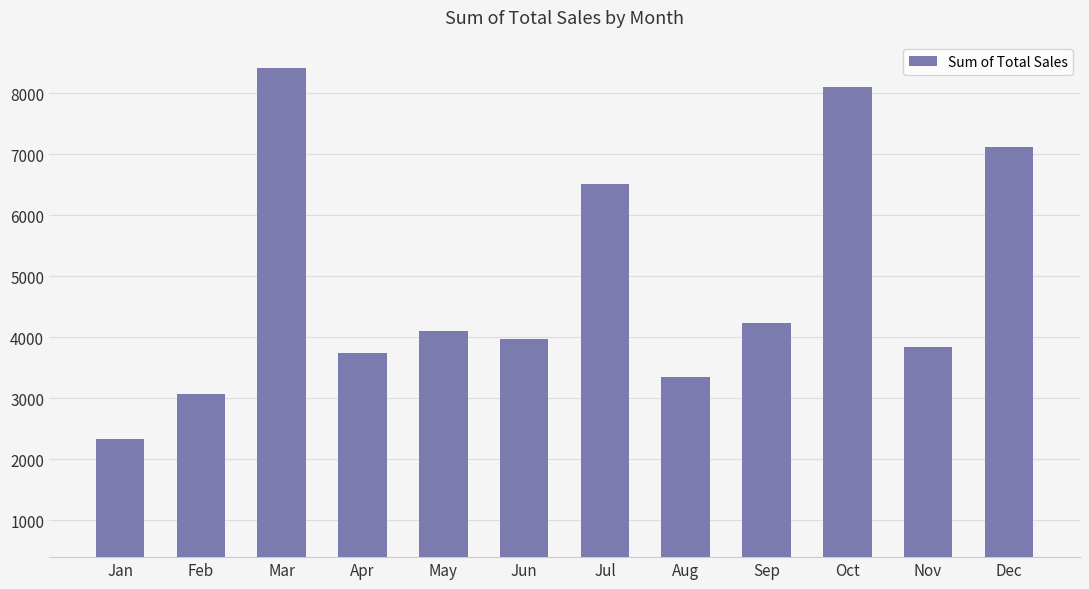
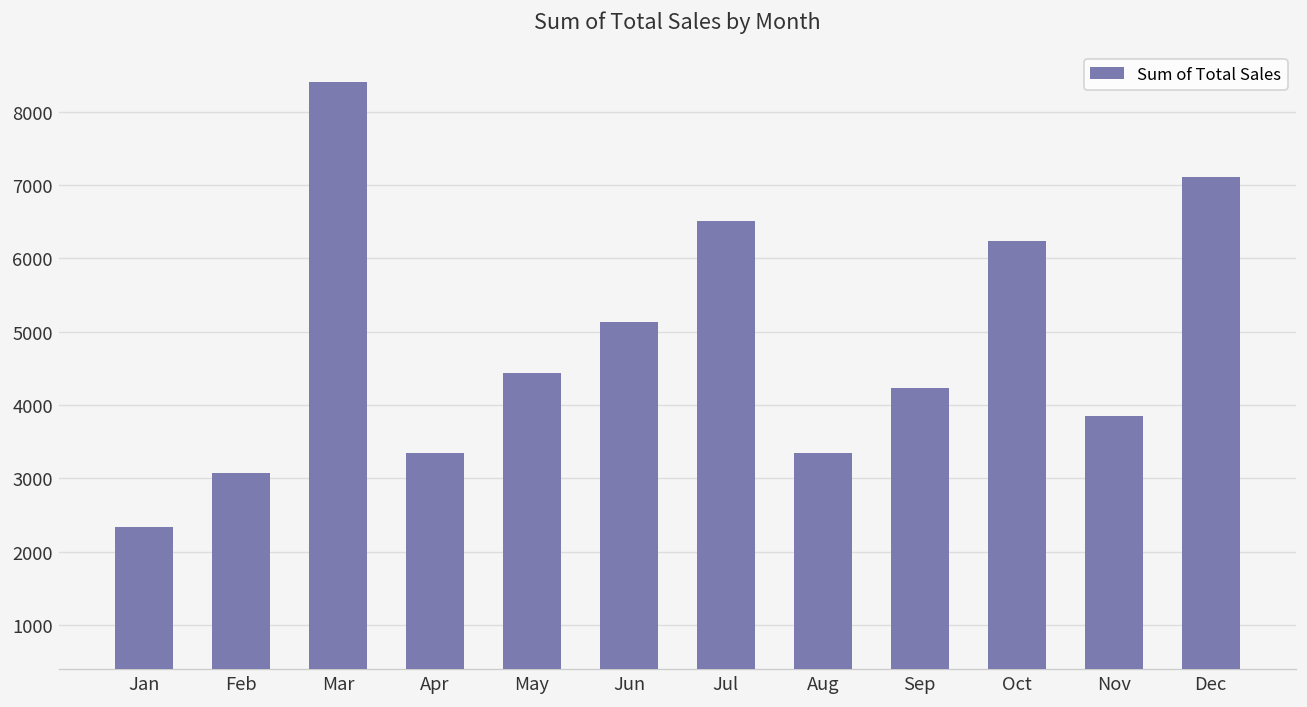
  {
    "Jan": 2300,
    "Feb": 3100,
    "Mar": 8400,
-   "Apr": 3700,
-   "May": 4100,
-   "Jun": 4000,
+   "Apr": 3300,
+   "May": 4400,
+   "Jun": 5100,
    "Jul": 6500,
    "Aug": 3400,
    "Sep": 4200,
-   "Oct": 8100,
+   "Oct": 6200,
    "Nov": 3800,
    "Dec": 7100
  }
